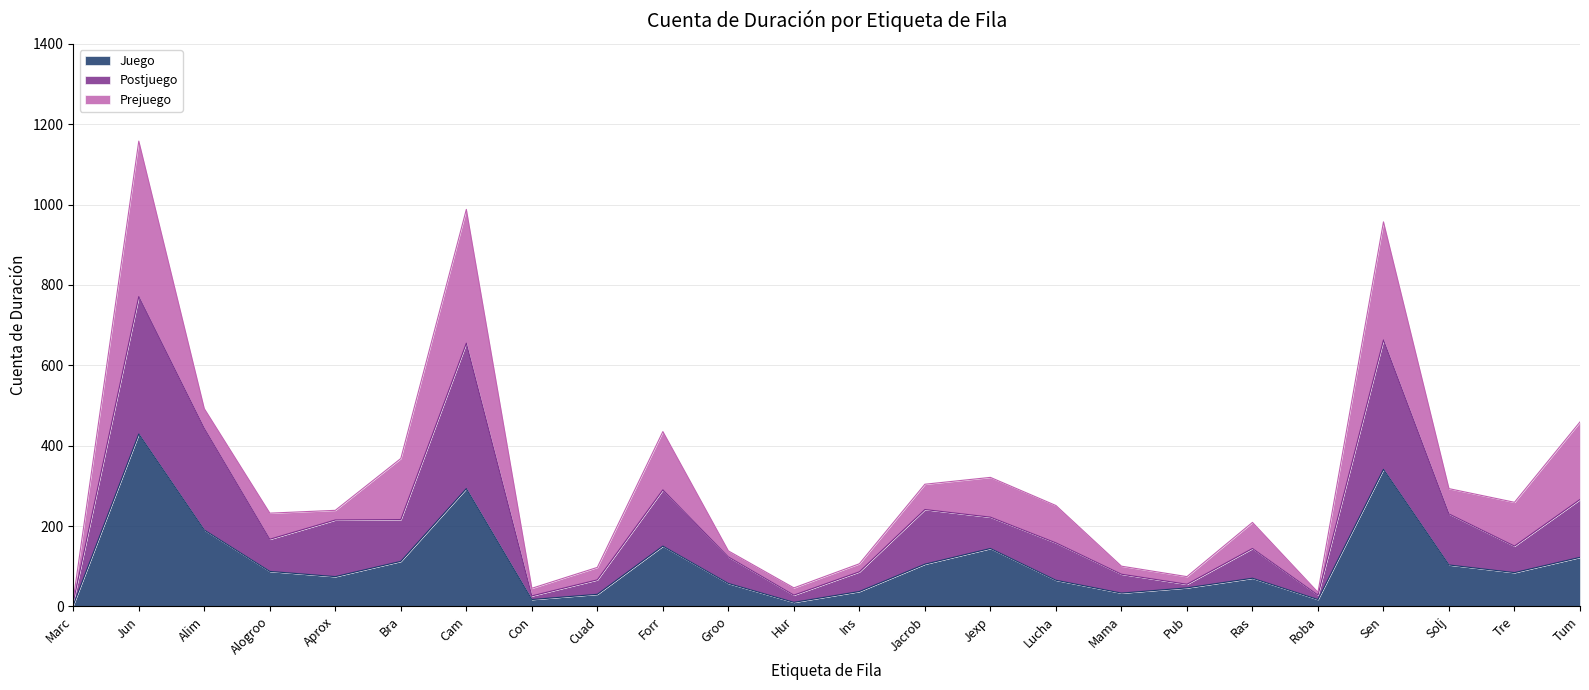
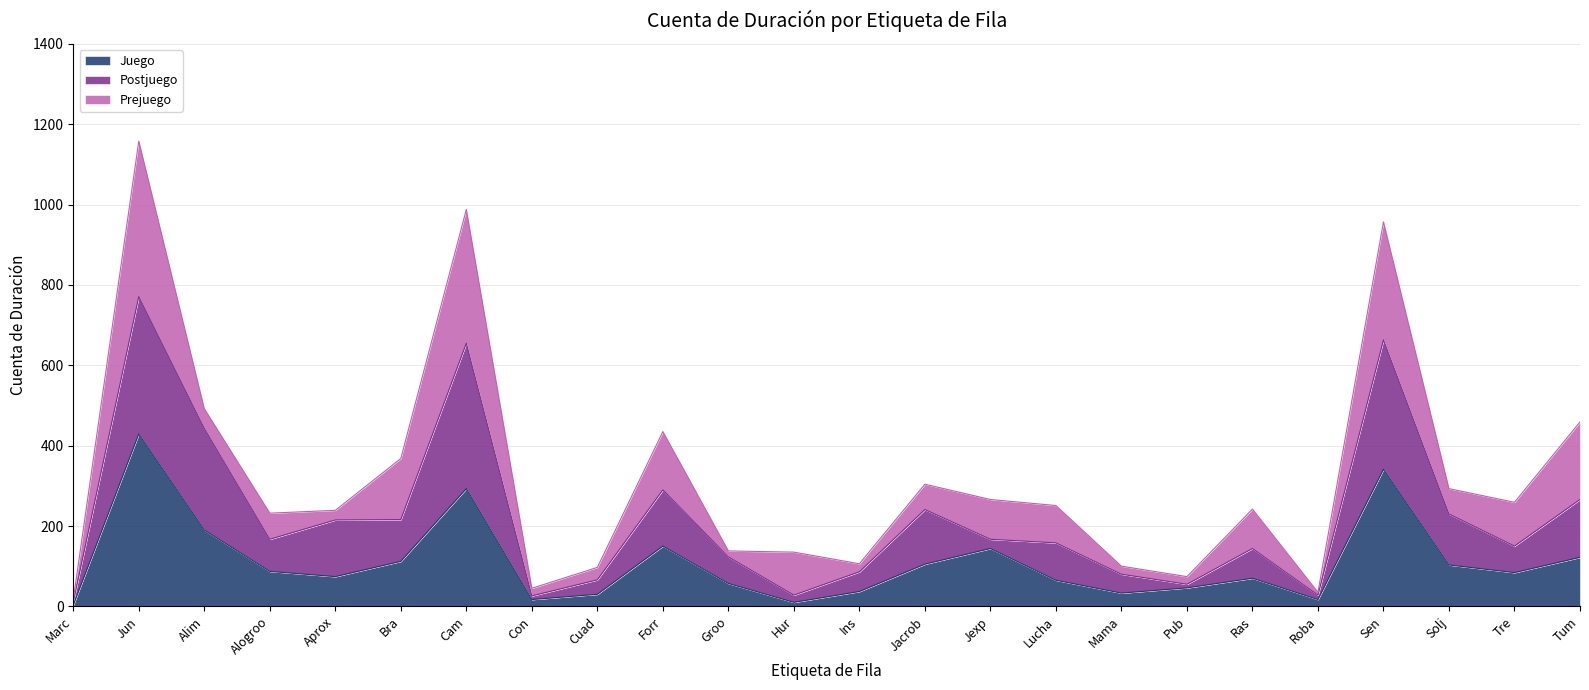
  {
    "Juego": {
      "Marc": 0,
      "Jun": 430,
      "Alim": 190,
      "Alogroo": 90,
      "Aprox": 70,
      "Bra": 110,
      "Cam": 290,
      "Con": 20,
      "Cuad": 30,
      "Forr": 150,
      "Groo": 60,
      "Hur": 10,
      "Ins": 40,
      "Jacrob": 110,
      "Jexp": 140,
      "Lucha": 70,
      "Mama": 30,
      "Pub": 50,
      "Ras": 70,
      "Roba": 20,
      "Sen": 340,
      "Solj": 100,
      "Tre": 80,
      "Tum": 120
    },
    "Postjuego": {
      "Jun": 340,
      "Alim": 250,
      "Alogroo": 80,
      "Aprox": 140,
      "Bra": 100,
      "Cam": 360,
      "Con": 10,
      "Cuad": 40,
      "Forr": 140,
      "Groo": 70,
      "Hur": 20,
      "Ins": 50,
      "Jacrob": 140,
-     "Jexp": 80,
+     "Jexp": 20,
      "Lucha": 90,
      "Mama": 50,
      "Pub": 10,
      "Ras": 70,
      "Roba": 10,
      "Sen": 320,
      "Solj": 130,
      "Tre": 70,
      "Tum": 140
    },
    "Prejuego": {
      "Jun": 390,
      "Alim": 50,
      "Alogroo": 70,
      "Aprox": 20,
      "Bra": 150,
      "Cam": 330,
      "Con": 20,
      "Cuad": 30,
      "Forr": 150,
      "Groo": 20,
-     "Hur": 20,
+     "Hur": 110,
      "Ins": 20,
      "Jacrob": 60,
      "Jexp": 100,
      "Lucha": 90,
      "Mama": 20,
      "Pub": 20,
-     "Ras": 70,
+     "Ras": 100,
      "Roba": 10,
      "Sen": 290,
      "Solj": 60,
      "Tre": 110,
      "Tum": 190
    }
  }
